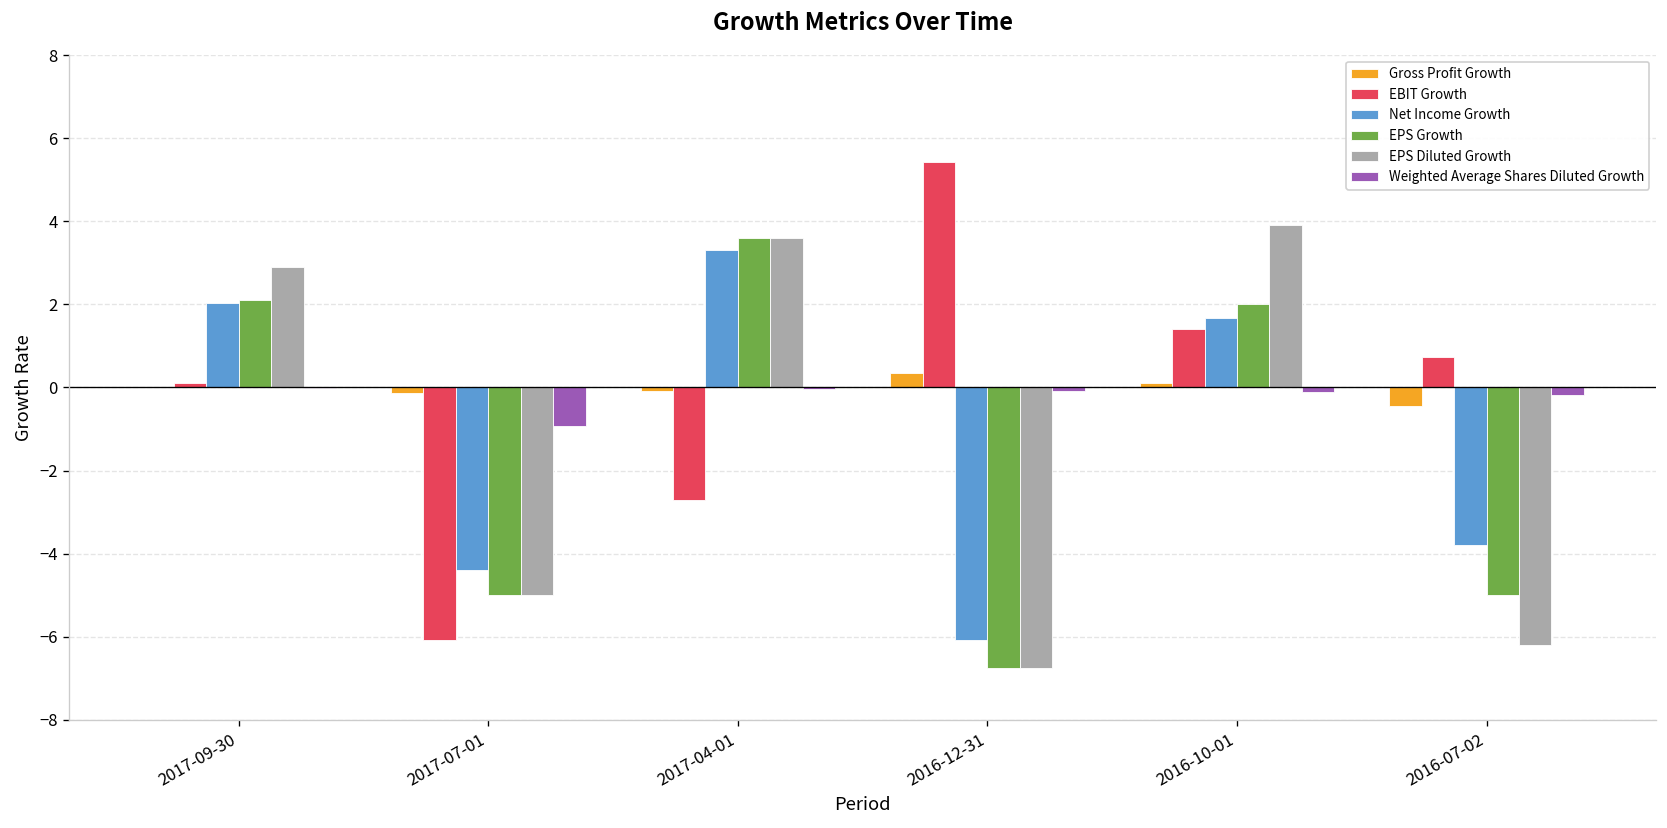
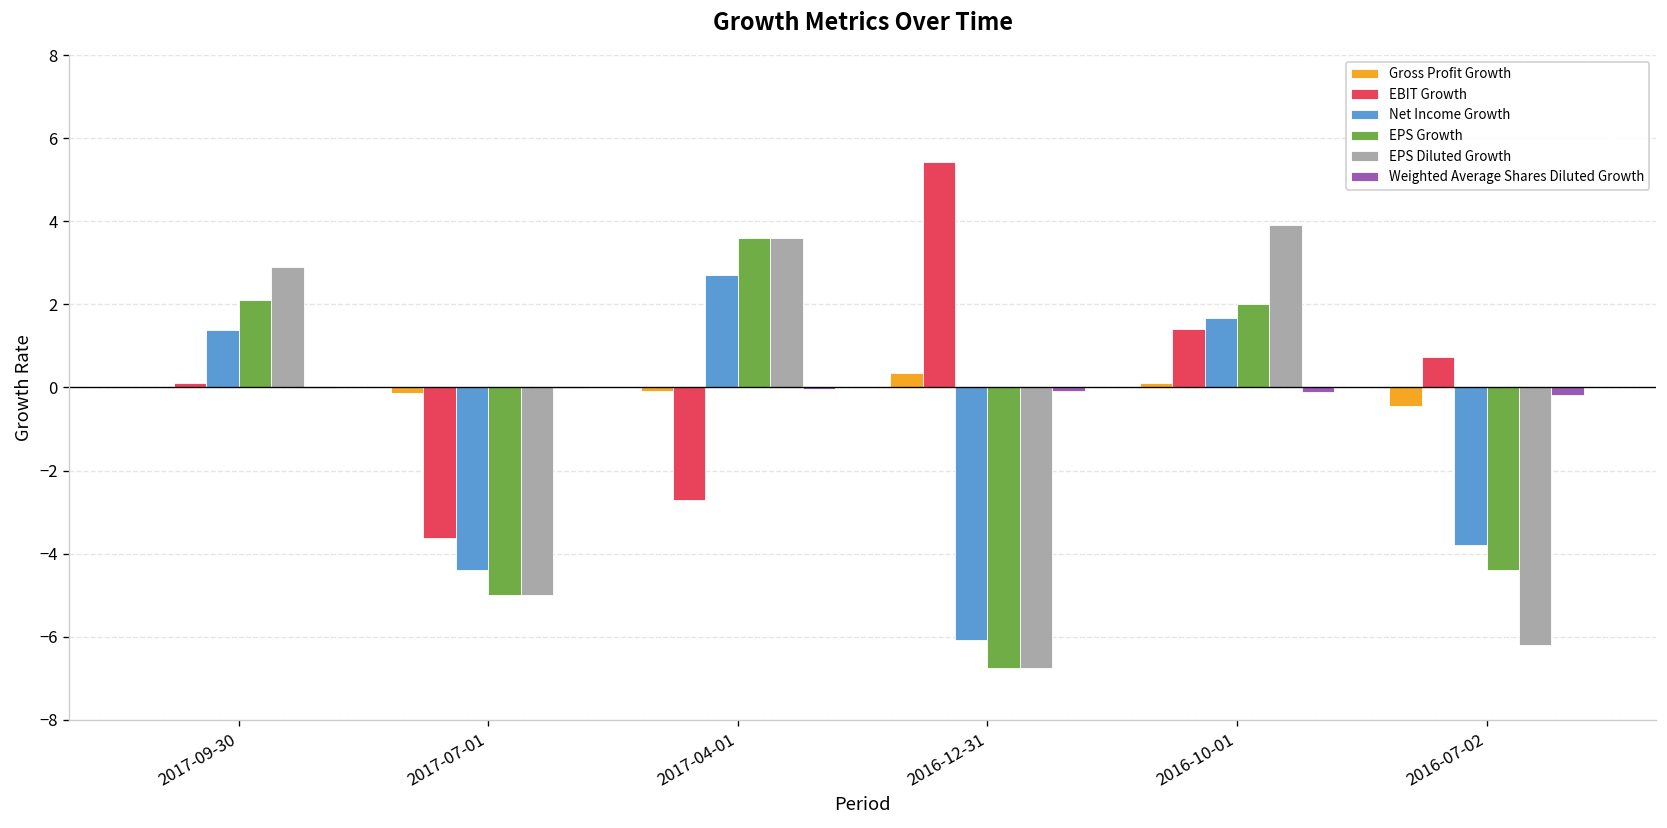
  {
    "Gross Profit Growth": {
      "2017-07-01": -0.1,
      "2017-04-01": -0.1,
      "2016-12-31": 0.3,
      "2016-10-01": 0.1,
      "2016-07-02": -0.4
    },
    "EBIT Growth": {
      "2017-09-30": 0.1,
-     "2017-07-01": -6.1,
+     "2017-07-01": -3.6,
      "2017-04-01": -2.7,
      "2016-12-31": 5.4,
      "2016-10-01": 1.4,
      "2016-07-02": 0.7
    },
    "Net Income Growth": {
-     "2017-09-30": 2.0,
+     "2017-09-30": 1.4,
      "2017-07-01": -4.4,
-     "2017-04-01": 3.3,
+     "2017-04-01": 2.7,
      "2016-12-31": -6.1,
      "2016-10-01": 1.7,
      "2016-07-02": -3.8
    },
    "EPS Growth": {
      "2017-09-30": 2.1,
      "2017-07-01": -5.0,
      "2017-04-01": 3.6,
      "2016-12-31": -6.8,
      "2016-10-01": 2.0,
-     "2016-07-02": -5.0
+     "2016-07-02": -4.4
    },
    "EPS Diluted Growth": {
      "2017-09-30": 2.9,
      "2017-07-01": -5.0,
      "2017-04-01": 3.6,
      "2016-12-31": -6.8,
      "2016-10-01": 3.9,
      "2016-07-02": -6.2
    },
    "Weighted Average Shares Diluted Growth": {
-     "2017-07-01": -0.9,
+     "2017-07-01": 0.0,
      "2016-12-31": -0.1,
      "2016-10-01": -0.1,
      "2016-07-02": -0.2
    }
  }
